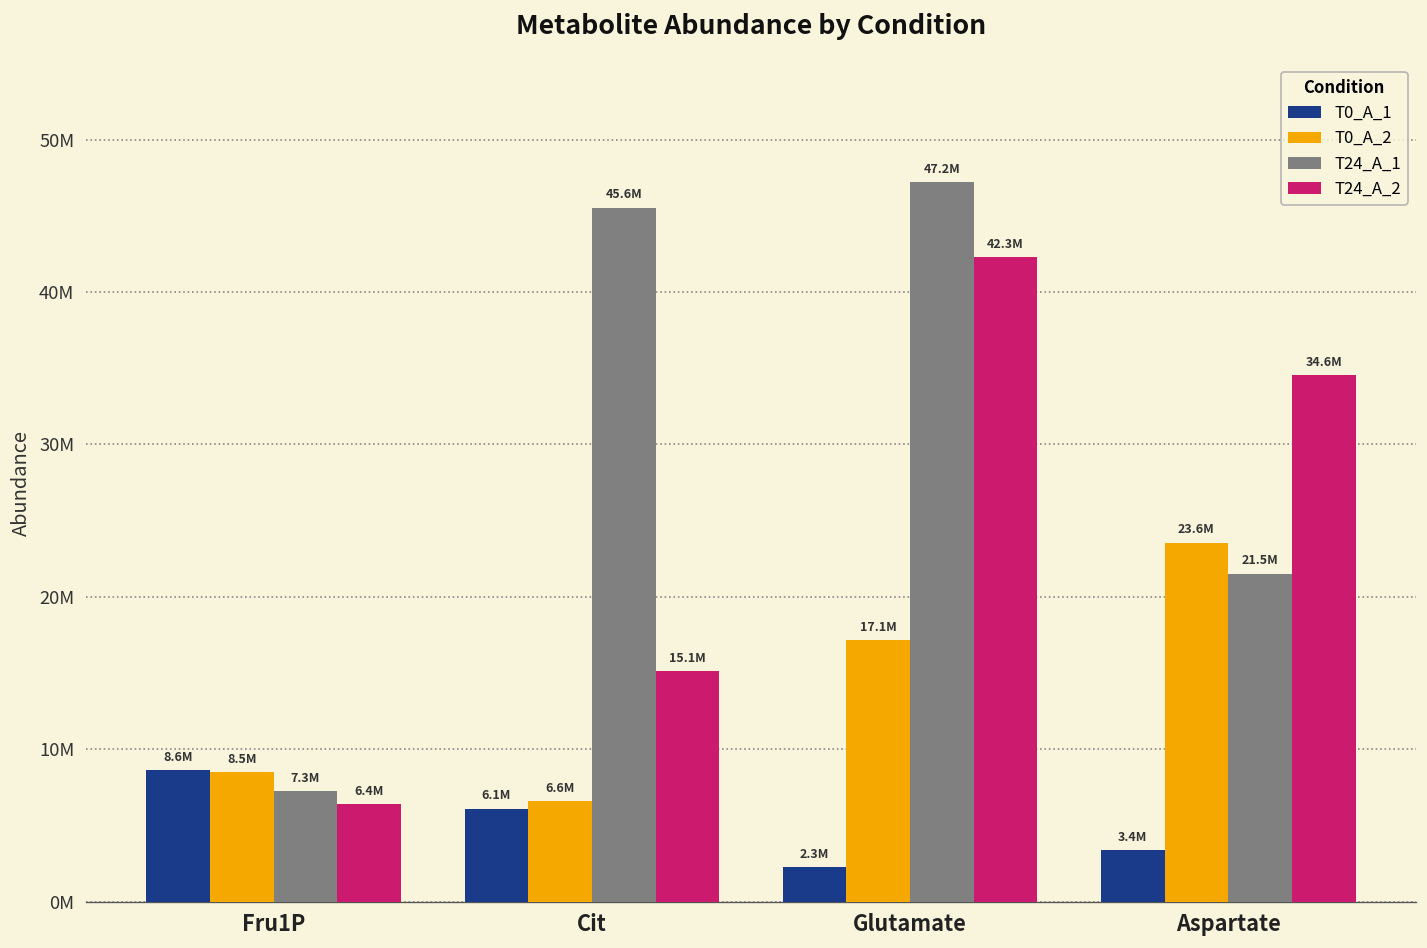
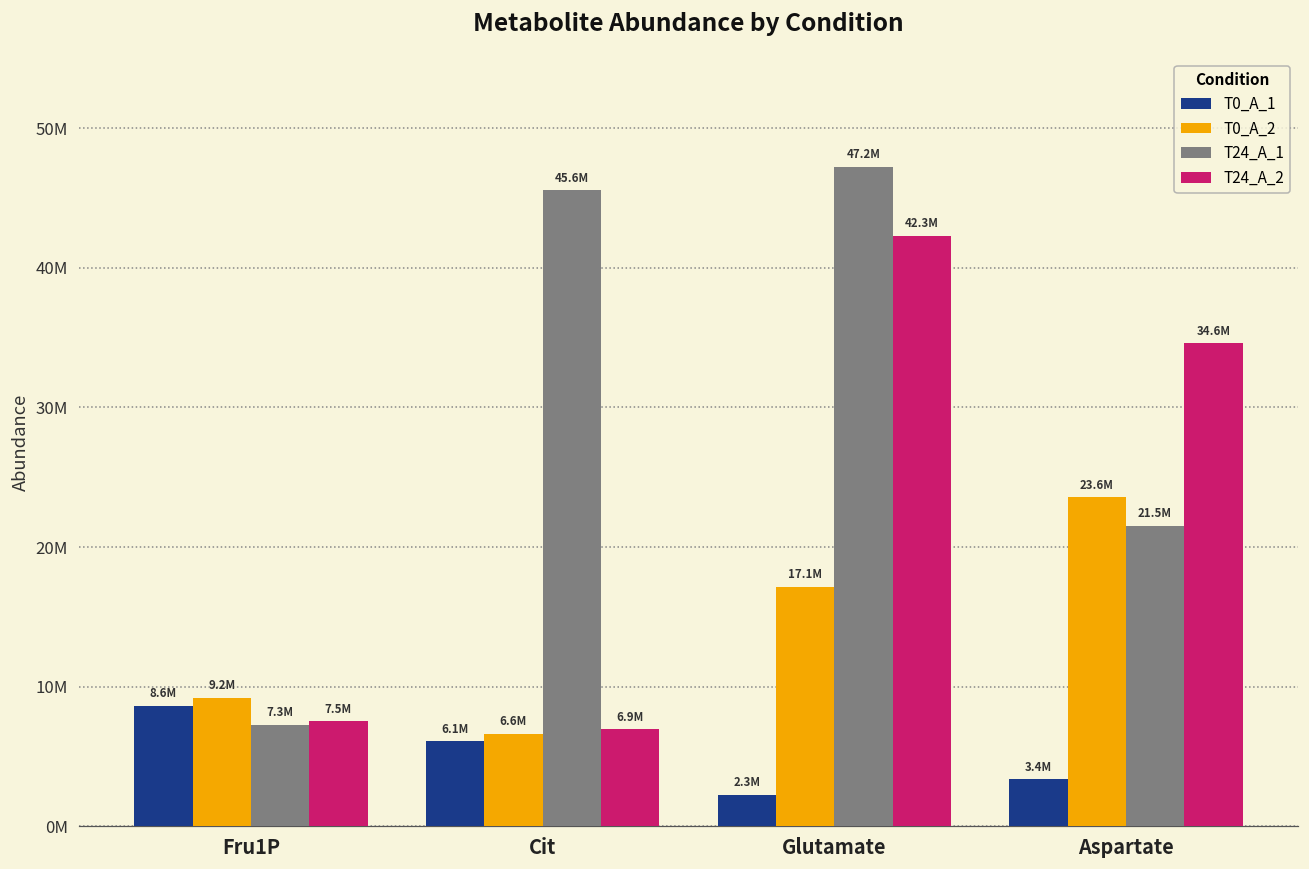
  {
    "T0_A_1": {
      "Fru1P": "8.6M",
      "Cit": "6.1M",
      "Glutamate": "2.3M",
      "Aspartate": "3.4M"
    },
    "T0_A_2": {
-     "Fru1P": "8.5M",
+     "Fru1P": "9.2M",
      "Cit": "6.6M",
      "Glutamate": "17.1M",
      "Aspartate": "23.6M"
    },
    "T24_A_1": {
      "Fru1P": "7.3M",
      "Cit": "45.6M",
      "Glutamate": "47.2M",
      "Aspartate": "21.5M"
    },
    "T24_A_2": {
-     "Fru1P": "6.4M",
-     "Cit": "15.1M",
+     "Fru1P": "7.5M",
+     "Cit": "6.9M",
      "Glutamate": "42.3M",
      "Aspartate": "34.6M"
    }
  }
